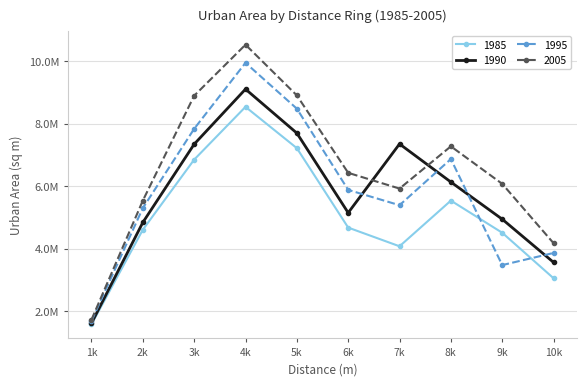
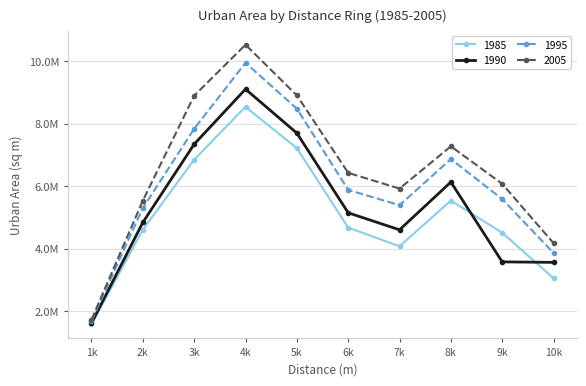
  {
    "1985": {
      "2k": 4600000,
      "3k": 6800000,
      "4k": 8500000,
      "5k": 7200000,
      "6k": 4700000,
      "7k": 4100000,
      "8k": 5500000,
      "9k": 4500000,
      "10k": 3000000
    },
    "1990": {
      "2k": 4800000,
      "3k": 7300000,
      "4k": 9100000,
      "5k": 7700000,
      "6k": 5100000,
-     "7k": 7300000,
+     "7k": 4600000,
      "8k": 6100000,
-     "9k": 4900000,
+     "9k": 3600000,
      "10k": 3600000
    },
    "1995": {
      "2k": 5300000,
      "3k": 7800000,
      "4k": 9900000,
      "5k": 8500000,
      "6k": 5900000,
      "7k": 5400000,
      "8k": 6900000,
-     "9k": 3500000,
+     "9k": 5600000,
      "10k": 3900000
    },
    "2005": {
      "2k": 5500000,
      "3k": 8900000,
      "4k": 10500000,
      "5k": 8900000,
      "6k": 6400000,
      "7k": 5900000,
      "8k": 7300000,
      "9k": 6100000,
      "10k": 4200000
    }
  }
